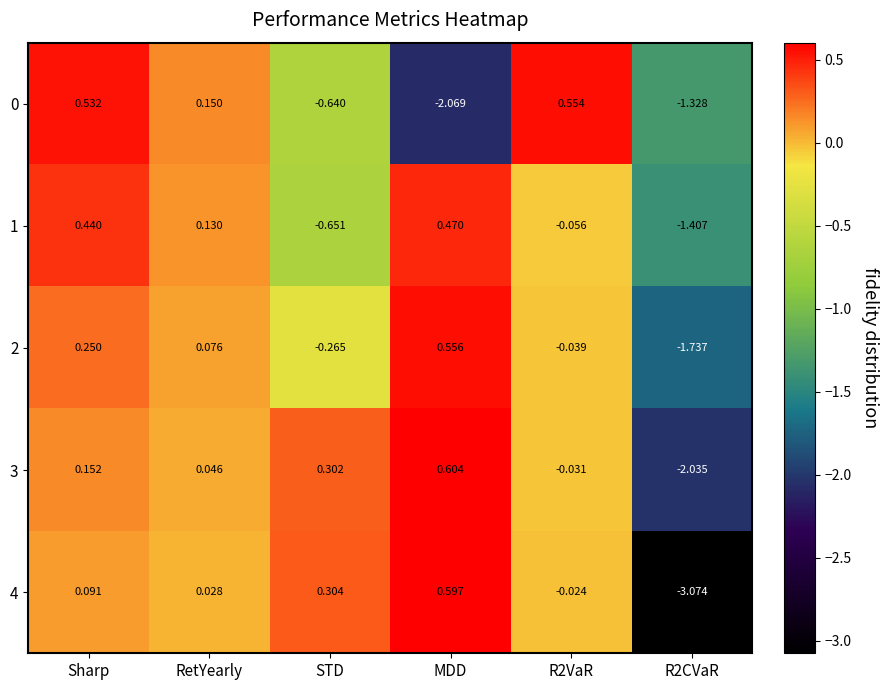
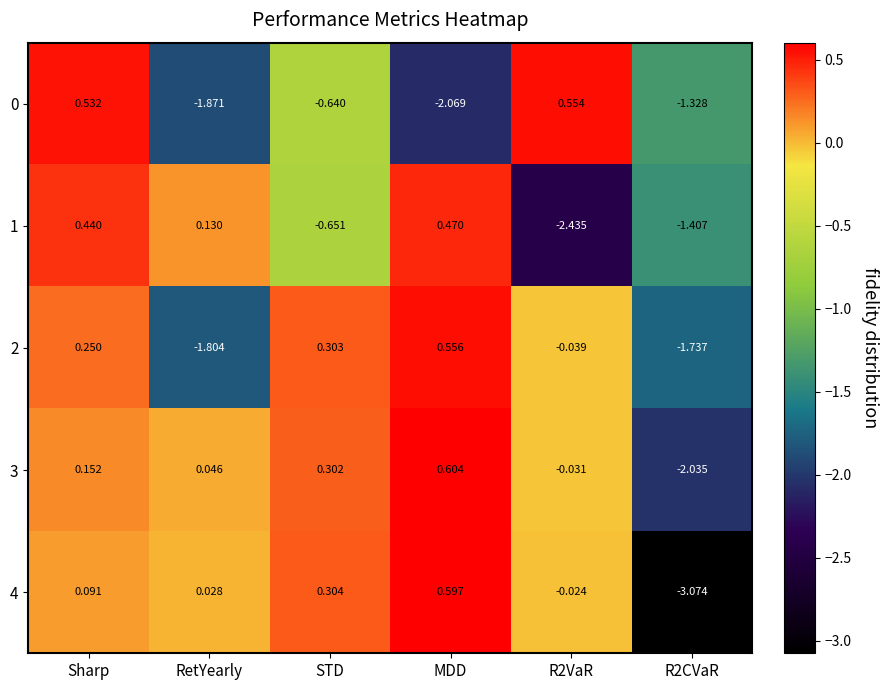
  {
    "0": {
      "Sharp": 0.532,
-     "RetYearly": 0.150,
+     "RetYearly": -1.871,
      "STD": -0.640,
      "MDD": -2.069,
      "R2VaR": 0.554,
      "R2CVaR": -1.328
    },
    "1": {
      "Sharp": 0.440,
      "RetYearly": 0.130,
      "STD": -0.651,
      "MDD": 0.470,
-     "R2VaR": -0.056,
+     "R2VaR": -2.435,
      "R2CVaR": -1.407
    },
    "2": {
      "Sharp": 0.250,
-     "RetYearly": 0.076,
-     "STD": -0.265,
+     "RetYearly": -1.804,
+     "STD": 0.303,
      "MDD": 0.556,
      "R2VaR": -0.039,
      "R2CVaR": -1.737
    },
    "3": {
      "Sharp": 0.152,
      "RetYearly": 0.046,
      "STD": 0.302,
      "MDD": 0.604,
      "R2VaR": -0.031,
      "R2CVaR": -2.035
    },
    "4": {
      "Sharp": 0.091,
      "RetYearly": 0.028,
      "STD": 0.304,
      "MDD": 0.597,
      "R2VaR": -0.024,
      "R2CVaR": -3.074
    }
  }
